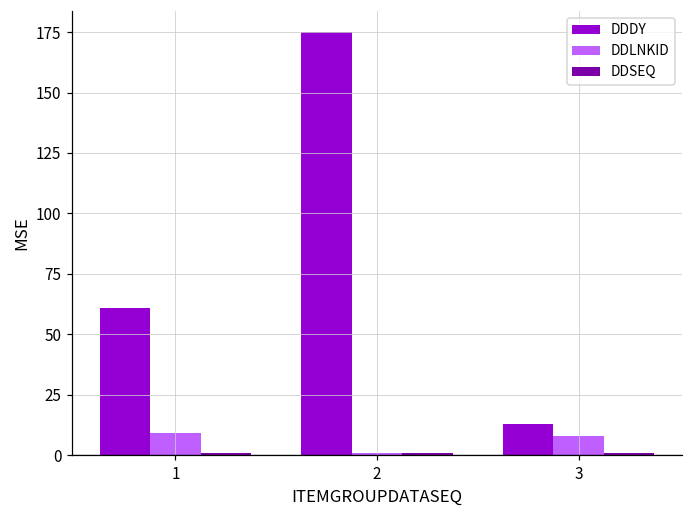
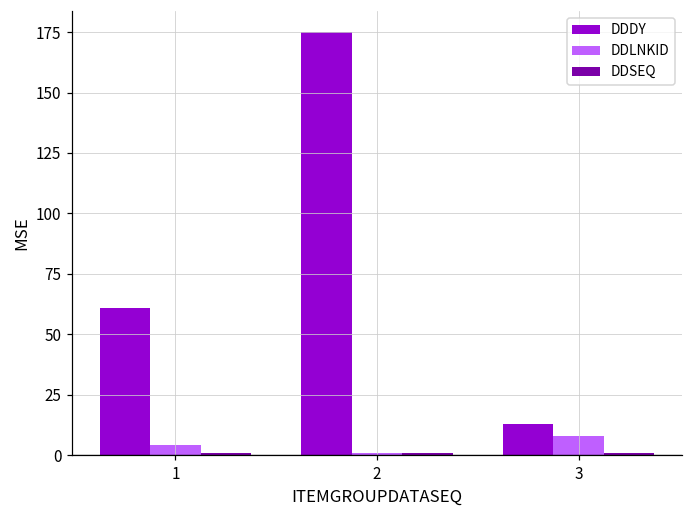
  {
    "DDLNKID": {
-     "1": 9,
+     "1": 4,
      "3": 8
    }
  }
